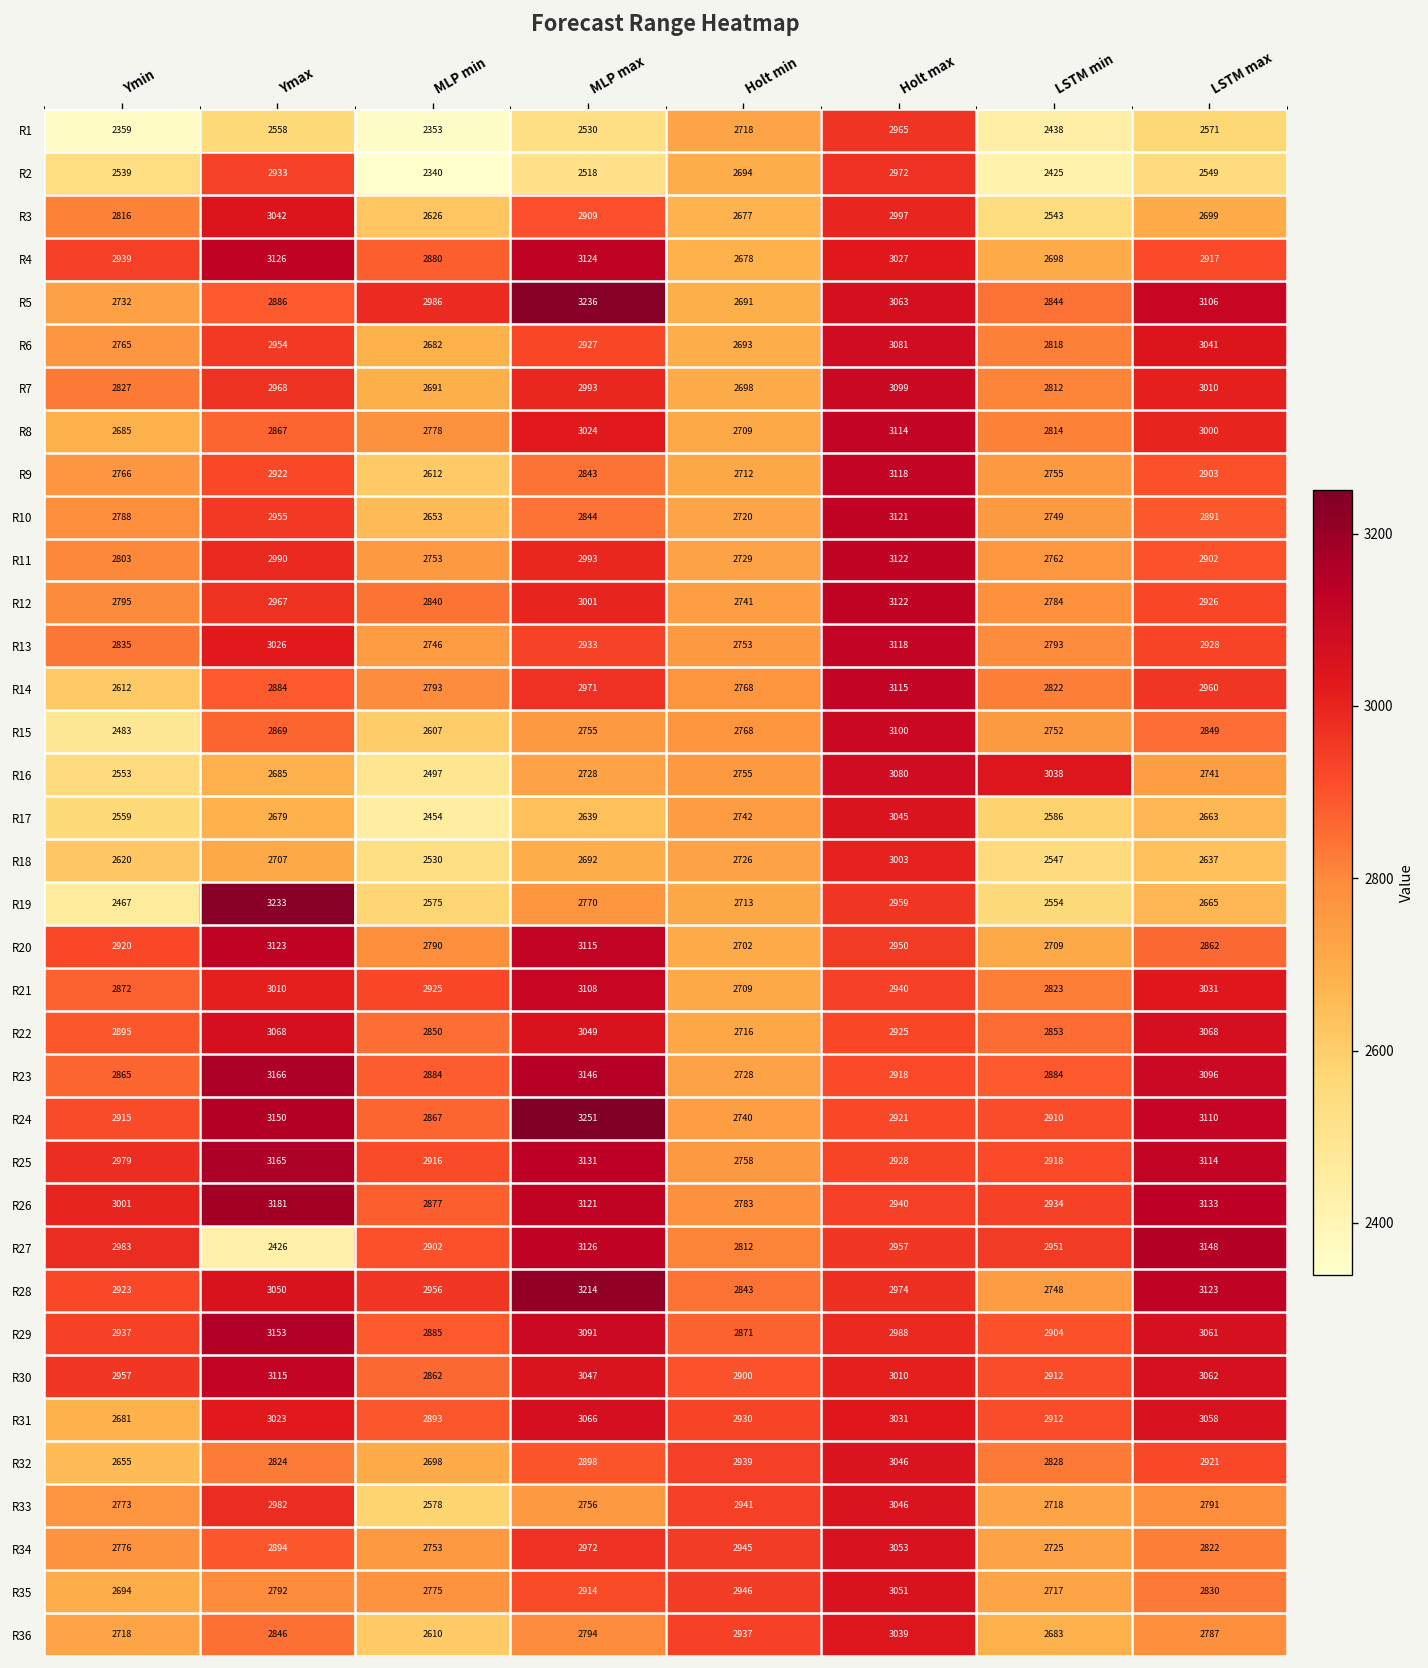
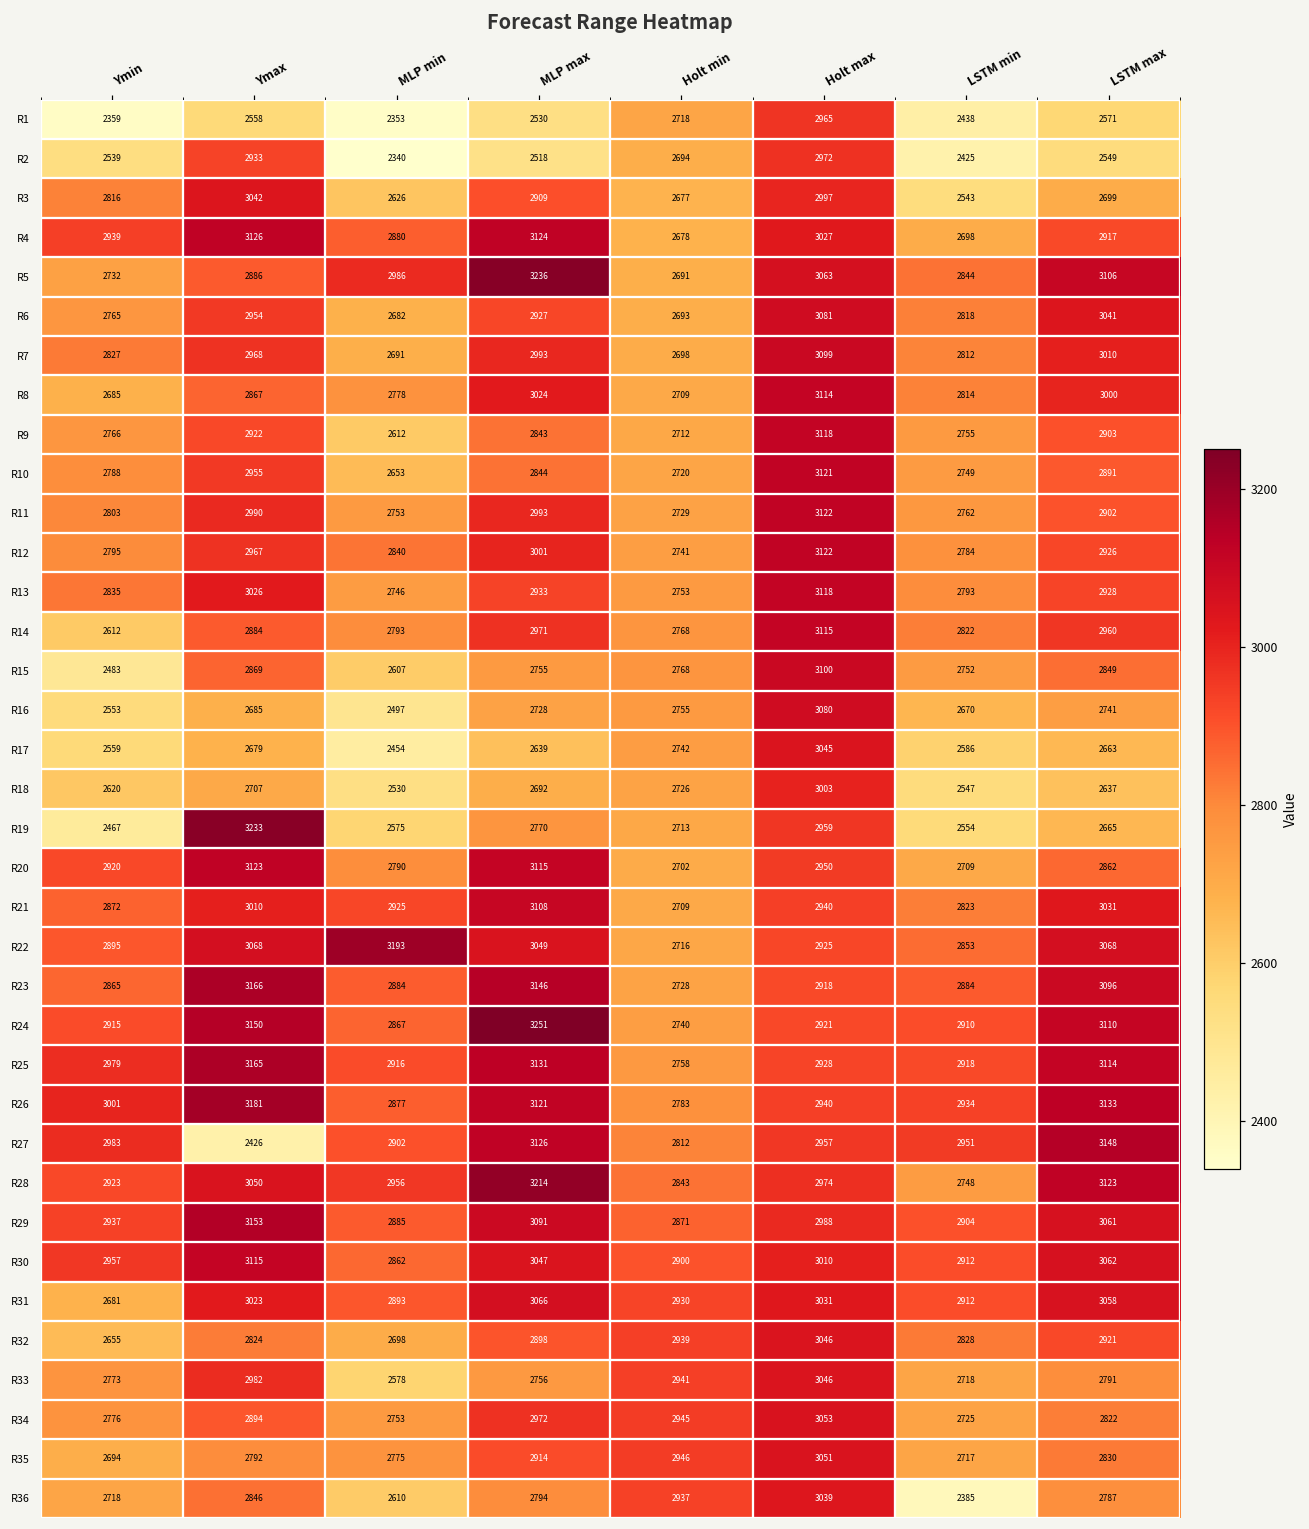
  {
    "R16": {
      "Ymin": 2553,
      "Ymax": 2685,
      "MLP min": 2497,
      "MLP max": 2728,
      "Holt min": 2755,
      "Holt max": 3080,
-     "LSTM min": 3038,
+     "LSTM min": 2670,
      "LSTM max": 2741
    },
    "R22": {
      "Ymin": 2895,
      "Ymax": 3068,
-     "MLP min": 2850,
+     "MLP min": 3193,
      "MLP max": 3049,
      "Holt min": 2716,
      "Holt max": 2925,
      "LSTM min": 2853,
      "LSTM max": 3068
    },
    "R36": {
      "Ymin": 2718,
      "Ymax": 2846,
      "MLP min": 2610,
      "MLP max": 2794,
      "Holt min": 2937,
      "Holt max": 3039,
-     "LSTM min": 2683,
+     "LSTM min": 2385,
      "LSTM max": 2787
    }
  }
